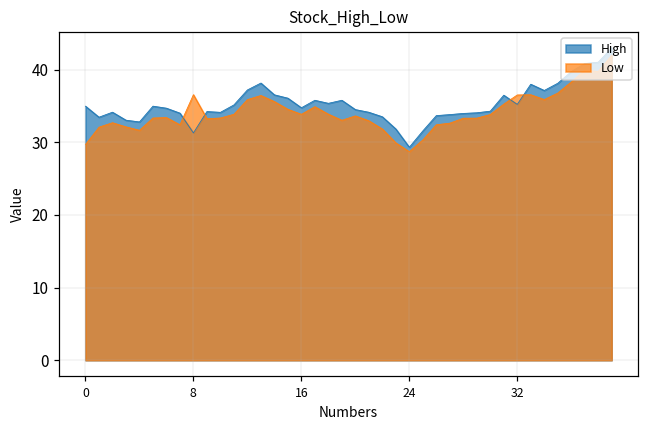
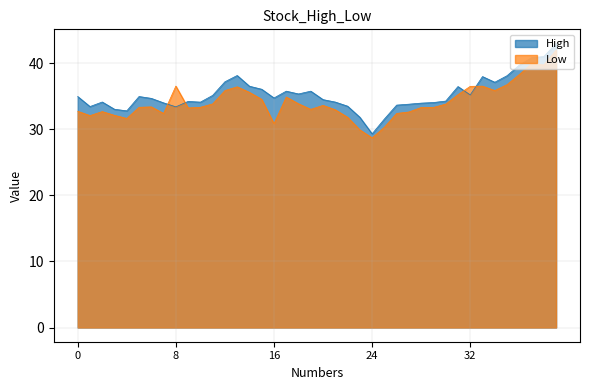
  {
    "High": {
      "0": 35,
-     "8": 31,
+     "8": 33,
      "16": 35,
      "24": 29,
      "32": 35
    },
    "Low": {
-     "0": 30,
+     "0": 33,
      "8": 37,
-     "16": 34,
+     "16": 31,
      "24": 29,
      "32": 37
    }
  }
